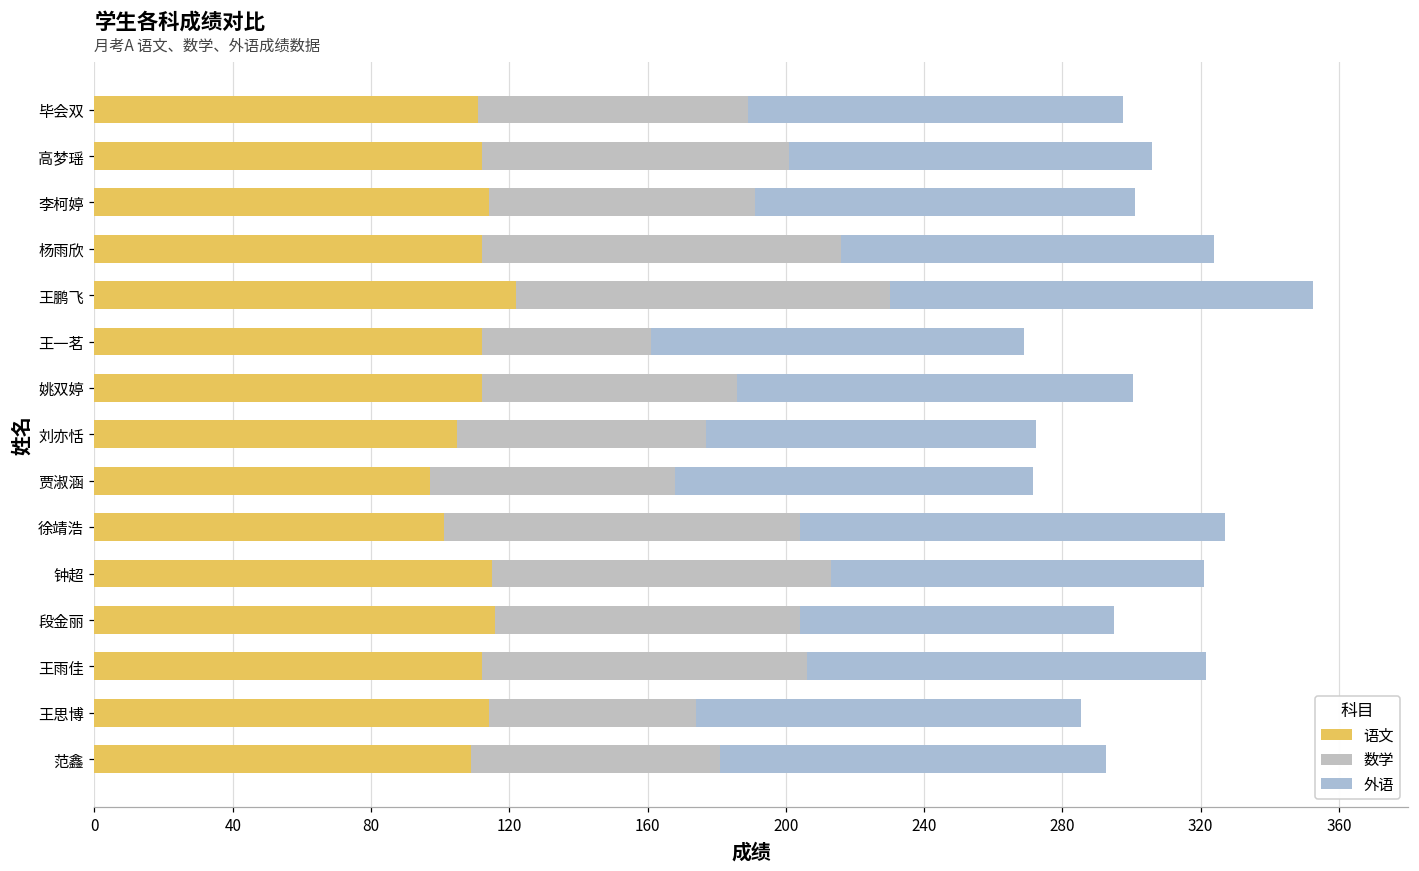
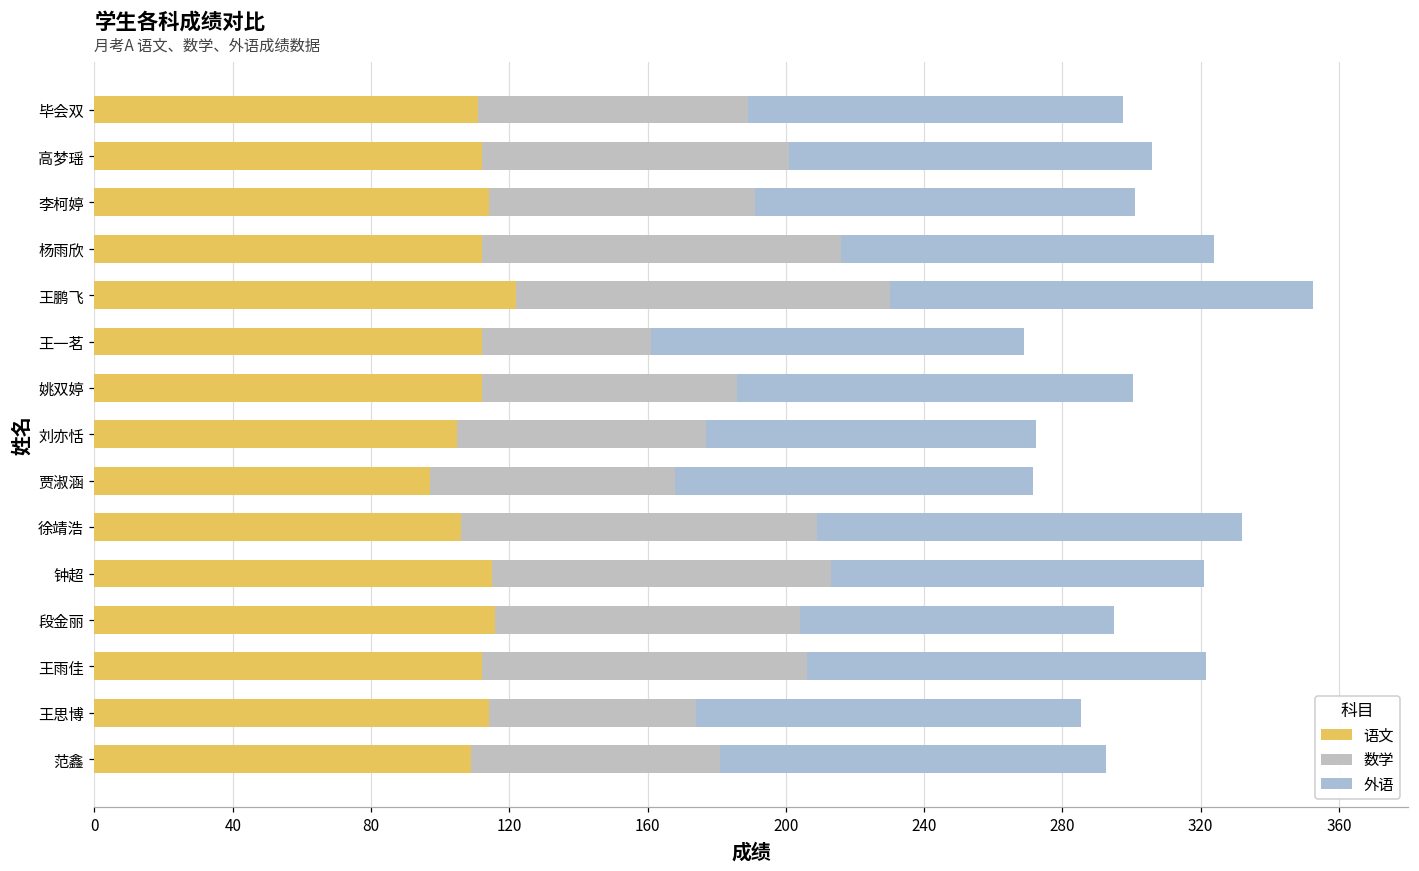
  {
    "语文": {
      "毕会双": 111,
      "高梦瑶": 112,
      "李柯婷": 114,
      "杨雨欣": 112,
      "王鹏飞": 122,
      "王一茗": 112,
      "姚双婷": 112,
      "刘亦恬": 105,
      "贾淑涵": 97,
-     "徐靖浩": 101,
+     "徐靖浩": 106,
      "钟超": 115,
      "段金丽": 116,
      "王雨佳": 112,
      "王思博": 114,
      "范鑫": 109
    }
  }
